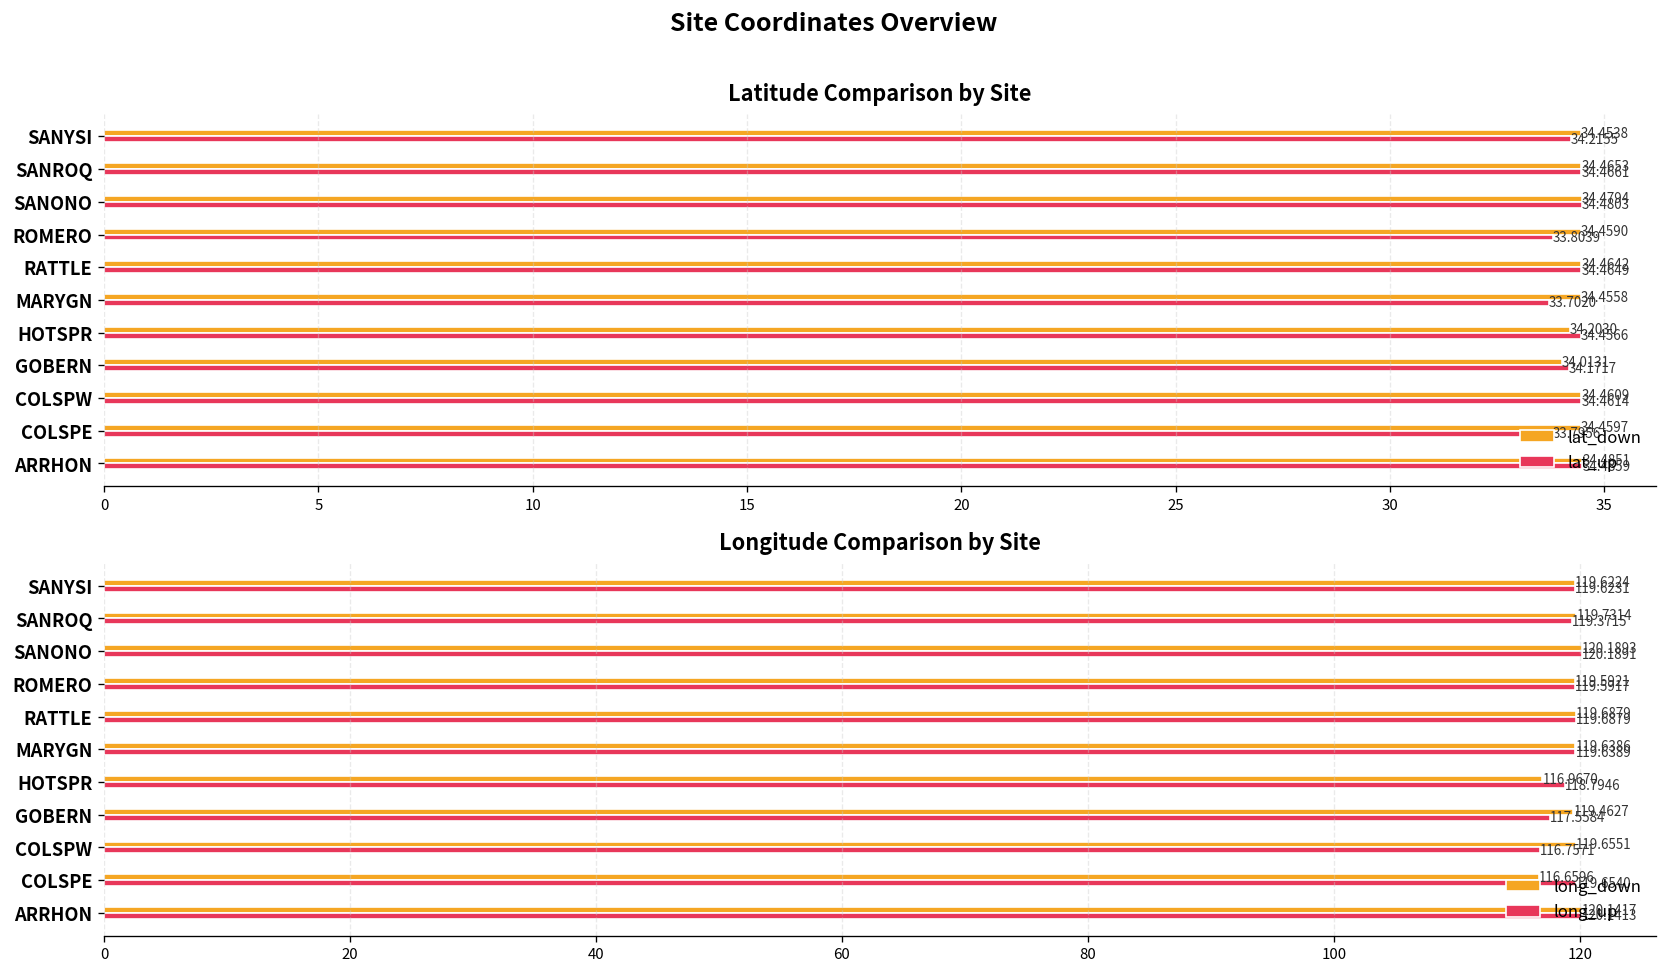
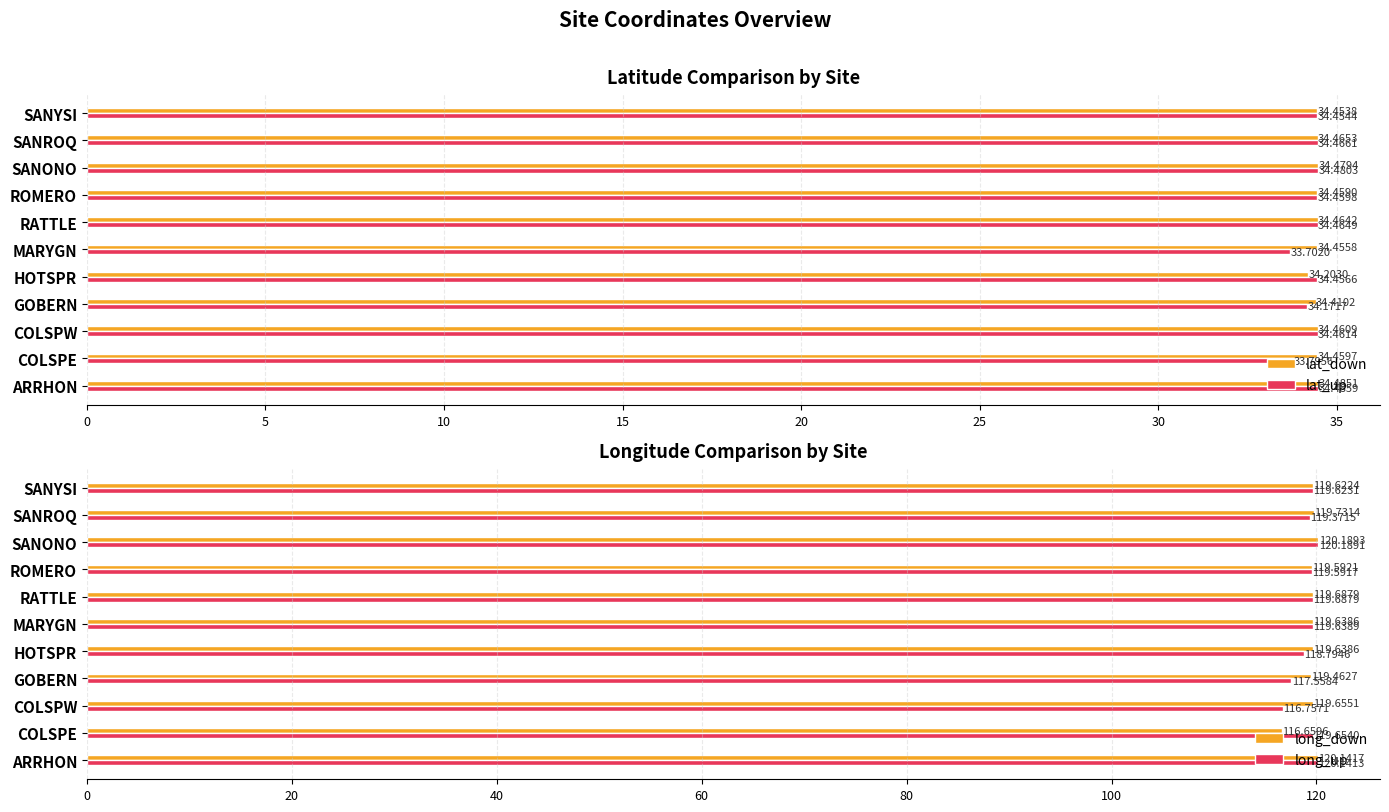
  {
    "Latitude Comparison by Site": {
      "lat_down": {
-       "GOBERN": 34.0131
+       "GOBERN": 34.4102
      },
      "lat_up": {
-       "SANYSI": 34.2155,
-       "ROMERO": 33.8039
+       "SANYSI": 34.4544,
+       "ROMERO": 34.4598
      }
    },
    "Longitude Comparison by Site": {
      "long_down": {
-       "HOTSPR": 116.9670
+       "HOTSPR": 119.6386
      }
    }
  }
